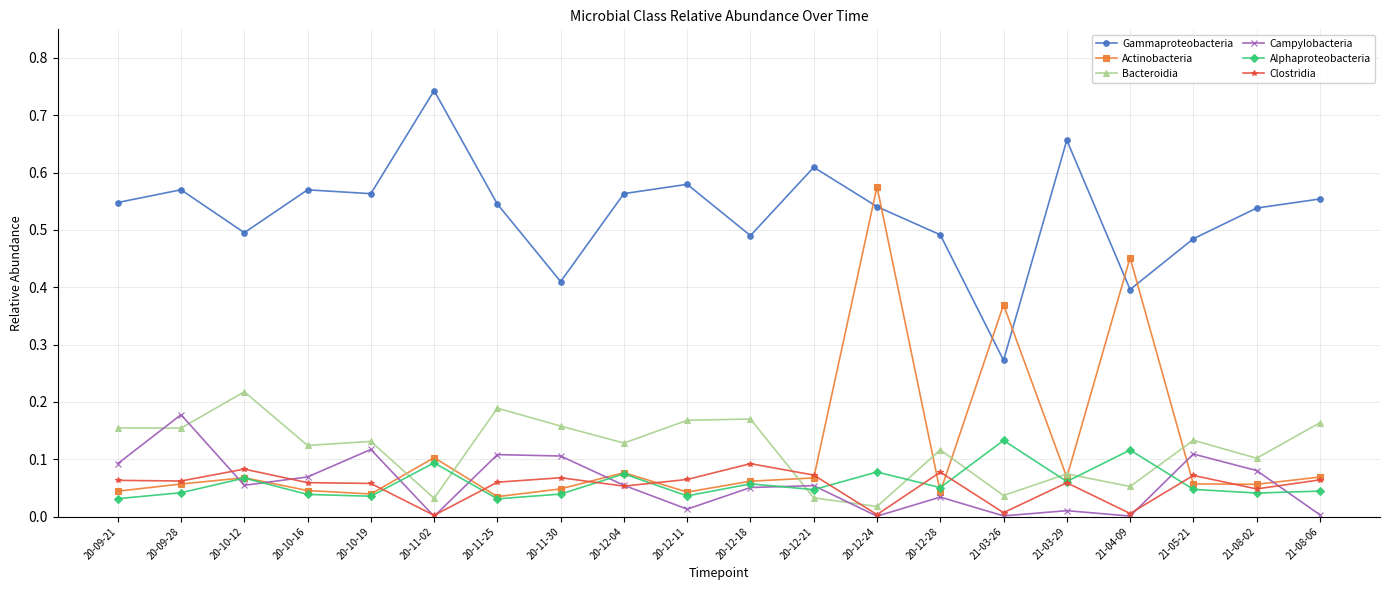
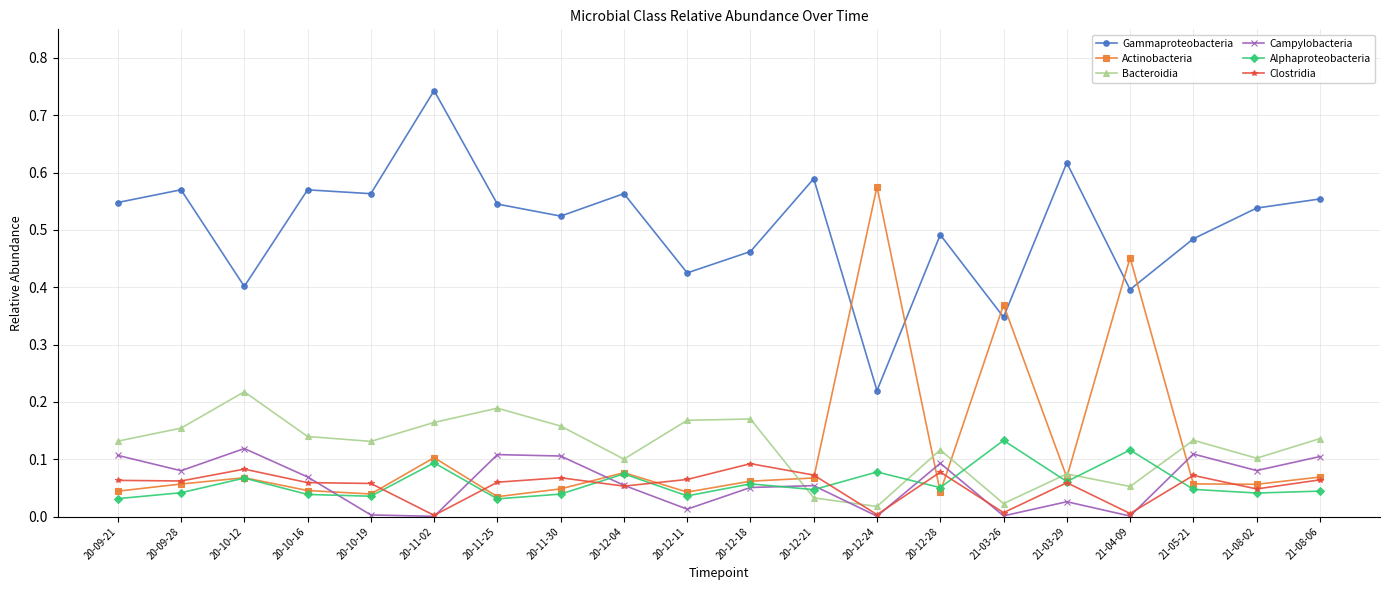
  {
    "Gammaproteobacteria": {
      "20-09-21": 0.55,
      "20-09-28": 0.57,
-     "20-10-12": 0.50,
+     "20-10-12": 0.40,
      "20-10-16": 0.57,
      "20-10-19": 0.56,
      "20-11-02": 0.74,
      "20-11-25": 0.55,
-     "20-11-30": 0.41,
+     "20-11-30": 0.52,
      "20-12-04": 0.56,
-     "20-12-11": 0.58,
-     "20-12-18": 0.49,
-     "20-12-21": 0.61,
-     "20-12-24": 0.54,
+     "20-12-11": 0.43,
+     "20-12-18": 0.46,
+     "20-12-21": 0.59,
+     "20-12-24": 0.22,
      "20-12-28": 0.49,
-     "21-03-26": 0.27,
-     "21-03-29": 0.66,
+     "21-03-26": 0.35,
+     "21-03-29": 0.62,
      "21-04-09": 0.40,
      "21-05-21": 0.48,
      "21-08-02": 0.54,
      "21-08-06": 0.55
    },
    "Bacteroidia": {
-     "20-09-21": 0.15,
+     "20-09-21": 0.13,
      "20-09-28": 0.15,
      "20-10-12": 0.22,
-     "20-10-16": 0.12,
+     "20-10-16": 0.14,
      "20-10-19": 0.13,
-     "20-11-02": 0.03,
+     "20-11-02": 0.16,
      "20-11-25": 0.19,
      "20-11-30": 0.16,
-     "20-12-04": 0.13,
+     "20-12-04": 0.10,
      "20-12-11": 0.17,
      "20-12-18": 0.17,
      "20-12-21": 0.03,
      "20-12-24": 0.02,
      "20-12-28": 0.12,
-     "21-03-26": 0.04,
+     "21-03-26": 0.02,
      "21-03-29": 0.07,
      "21-04-09": 0.05,
      "21-05-21": 0.13,
      "21-08-02": 0.10,
-     "21-08-06": 0.16
+     "21-08-06": 0.14
    },
    "Campylobacteria": {
-     "20-09-21": 0.09,
-     "20-09-28": 0.18,
-     "20-10-12": 0.05,
+     "20-09-21": 0.11,
+     "20-09-28": 0.08,
+     "20-10-12": 0.12,
      "20-10-16": 0.07,
-     "20-10-19": 0.12,
+     "20-10-19": 0.00,
      "20-11-25": 0.11,
      "20-11-30": 0.11,
      "20-12-11": 0.01,
      "20-12-18": 0.05,
      "20-12-21": 0.05,
-     "20-12-28": 0.03,
+     "20-12-28": 0.09,
      "21-03-26": 0.00,
-     "21-03-29": 0.01,
+     "21-03-29": 0.03,
      "21-04-09": 0.00,
      "21-05-21": 0.11,
      "21-08-02": 0.08,
-     "21-08-06": 0.00
+     "21-08-06": 0.10
    },
    "Alphaproteobacteria": {
      "20-09-21": 0.03,
      "20-09-28": 0.04,
      "20-10-16": 0.04,
      "20-11-02": 0.09,
      "20-11-30": 0.04,
      "20-12-11": 0.04,
      "20-12-18": 0.06,
      "20-12-21": 0.05,
      "20-12-24": 0.08,
      "20-12-28": 0.05,
      "21-03-26": 0.13,
      "21-04-09": 0.12,
      "21-05-21": 0.05,
      "21-08-02": 0.04,
      "21-08-06": 0.04
    }
  }
